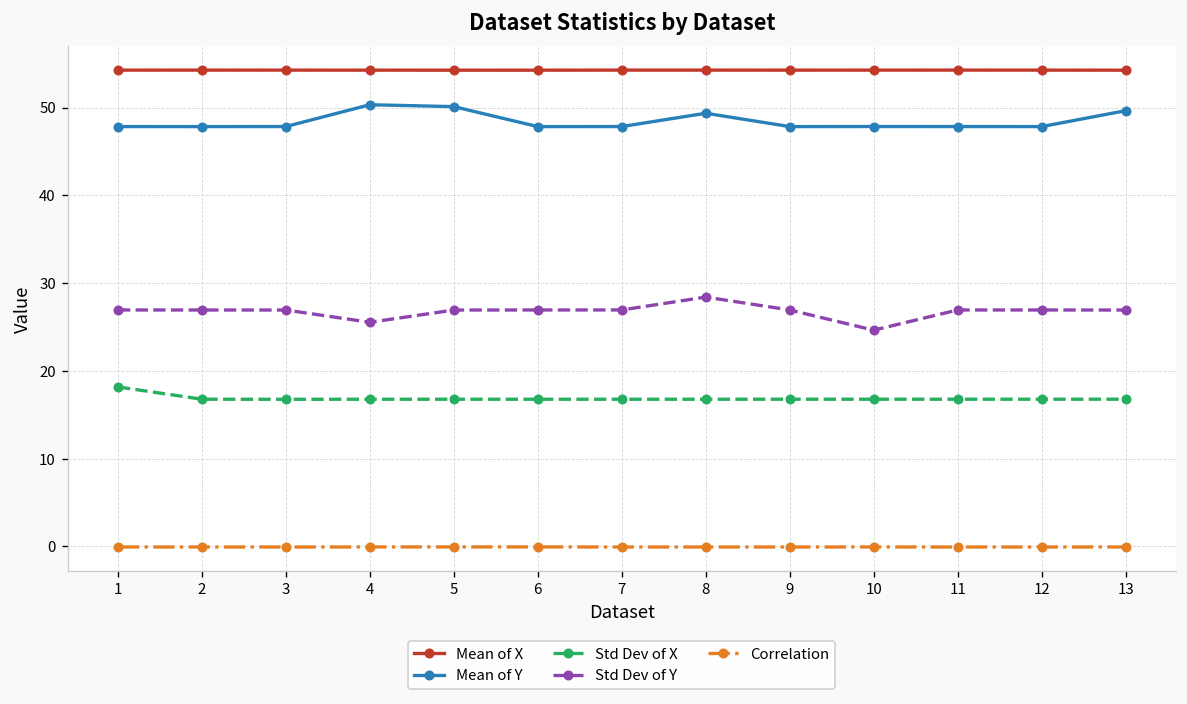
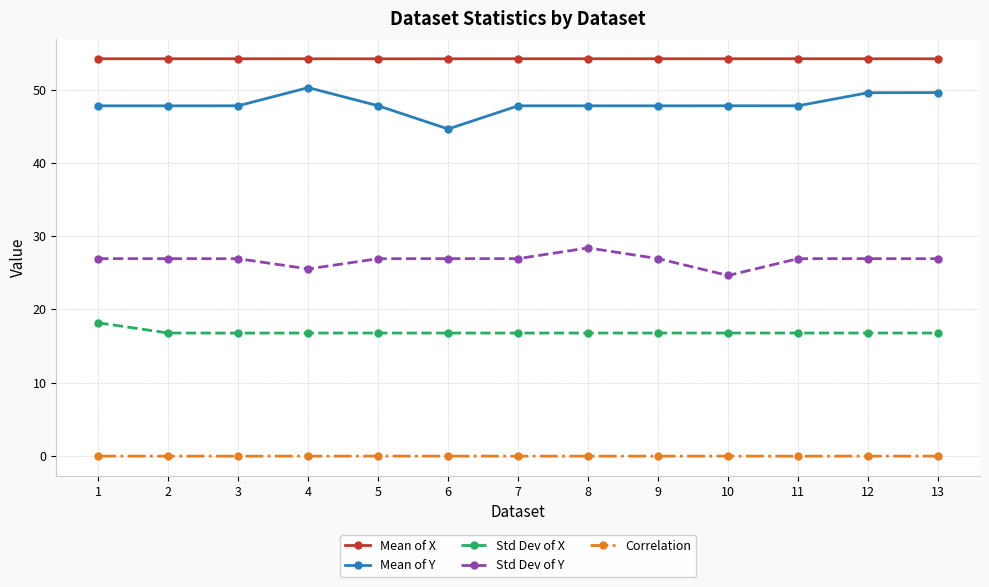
  {
    "Mean of X": {
      "1": 54,
      "2": 54,
      "3": 54,
      "4": 54,
      "5": 54,
      "6": 54,
      "7": 54,
      "8": 54,
      "9": 54,
      "10": 54,
      "11": 54,
      "12": 54,
      "13": 54
    },
    "Mean of Y": {
      "1": 48,
      "2": 48,
      "3": 48,
      "4": 50,
-     "5": 50,
-     "6": 48,
+     "5": 48,
+     "6": 45,
      "7": 48,
-     "8": 49,
+     "8": 48,
      "9": 48,
      "10": 48,
      "11": 48,
-     "12": 48,
+     "12": 50,
      "13": 50
    },
    "Std Dev of X": {
      "1": 18,
      "2": 17,
      "3": 17,
      "4": 17,
      "5": 17,
      "6": 17,
      "7": 17,
      "8": 17,
      "9": 17,
      "10": 17,
      "11": 17,
      "12": 17,
      "13": 17
    },
    "Std Dev of Y": {
      "1": 27,
      "2": 27,
      "3": 27,
      "4": 26,
      "5": 27,
      "6": 27,
      "7": 27,
      "8": 28,
      "9": 27,
      "10": 25,
      "11": 27,
      "12": 27,
      "13": 27
    },
    "Correlation": {
      "1": 0,
      "2": 0,
      "3": 0,
      "4": 0,
      "5": 0,
      "6": 0,
      "7": 0,
      "8": 0,
      "9": 0,
      "10": 0,
      "11": 0,
      "12": 0,
      "13": 0
    }
  }
